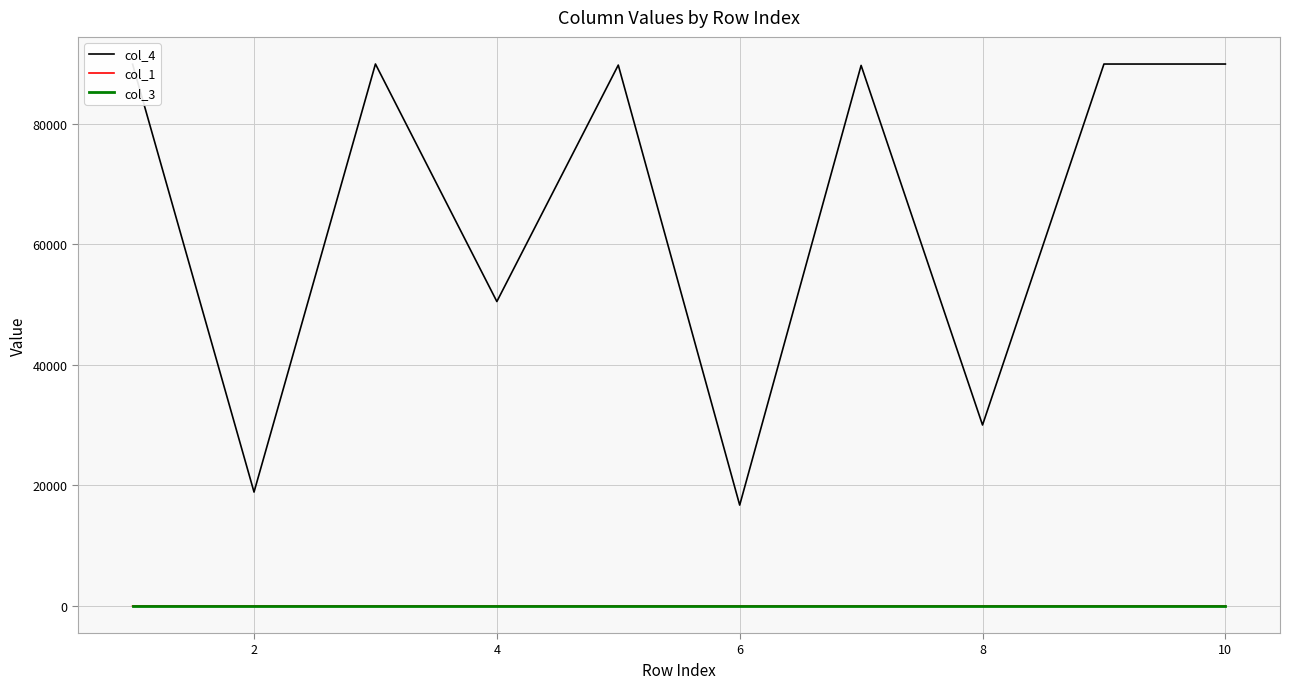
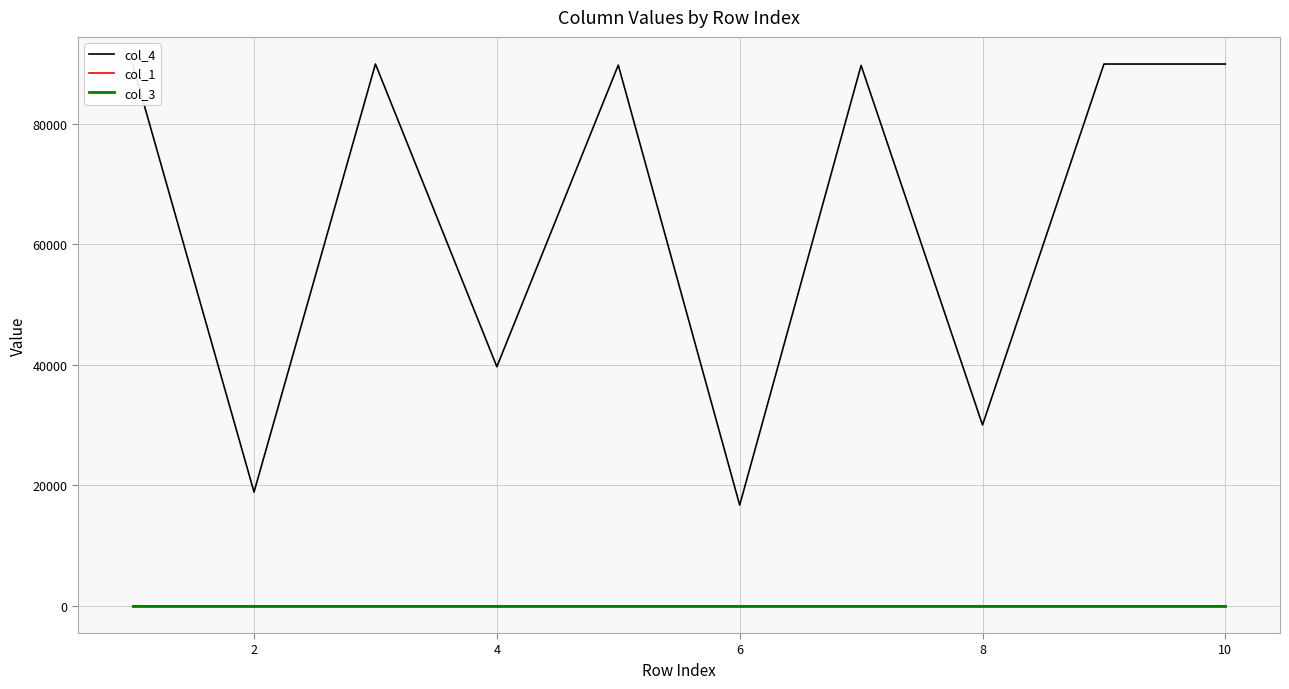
  {
    "col_4": {
      "2": 19000,
-     "4": 51000,
+     "4": 40000,
      "6": 17000,
      "8": 30000,
      "10": 90000
    },
    "col_3": {
      "2": 0,
      "4": 0,
      "6": 0,
      "8": 0,
      "10": 0
    }
  }
